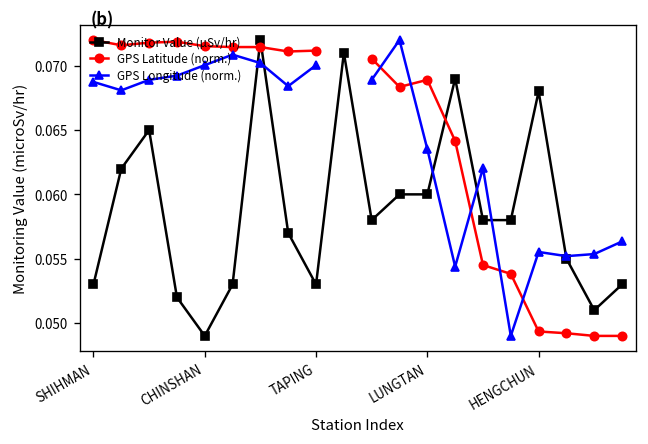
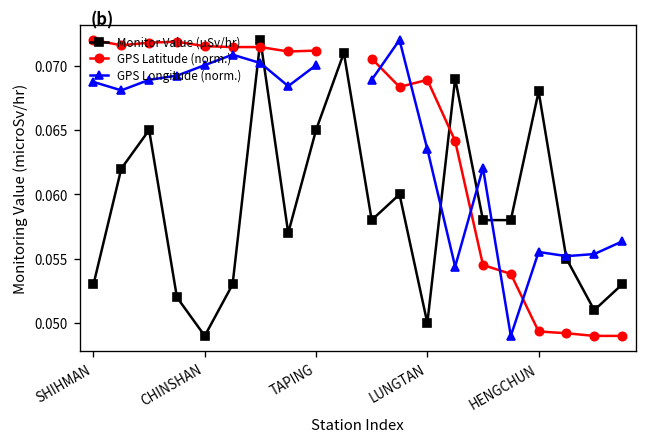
  {
    "Monitor Value (µSv/hr)": {
      "SHIHMAN": 0.053,
      "CHINSHAN": 0.049,
-     "TAPING": 0.053,
-     "LUNGTAN": 0.06,
+     "TAPING": 0.065,
+     "LUNGTAN": 0.05,
      "HENGCHUN": 0.068
    },
    "GPS Latitude (norm.)": {
      "SHIHMAN": 0.072,
      "CHINSHAN": 0.0715,
      "TAPING": 0.071,
      "LUNGTAN": 0.069,
      "HENGCHUN": 0.0493
    },
    "GPS Longitude (norm.)": {
      "SHIHMAN": 0.0687,
      "CHINSHAN": 0.070,
      "TAPING": 0.070,
      "LUNGTAN": 0.0635,
      "HENGCHUN": 0.0555
    }
  }
